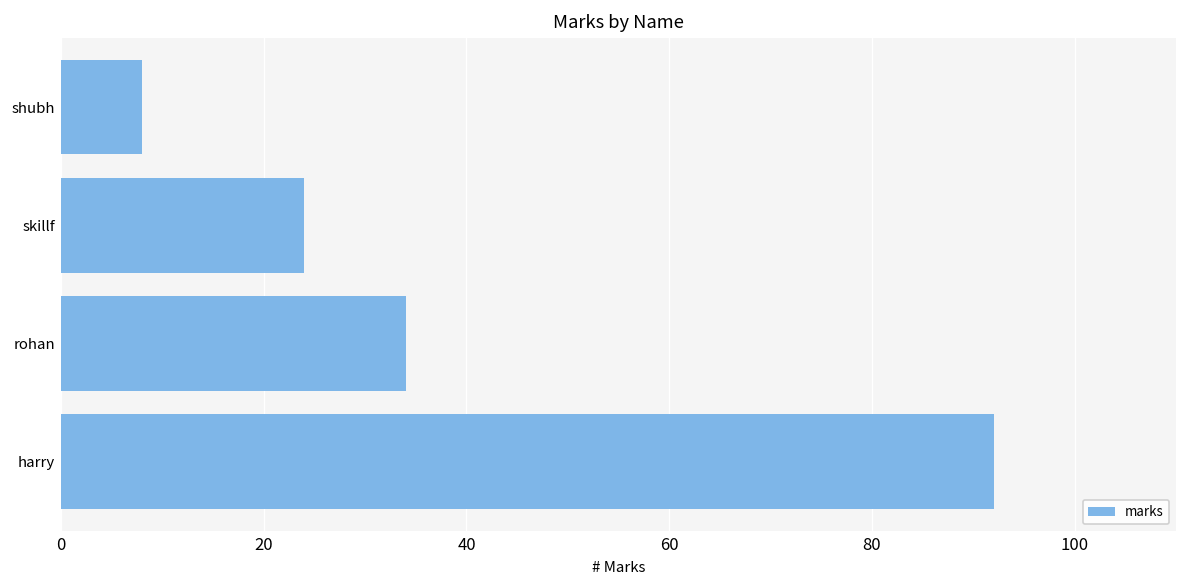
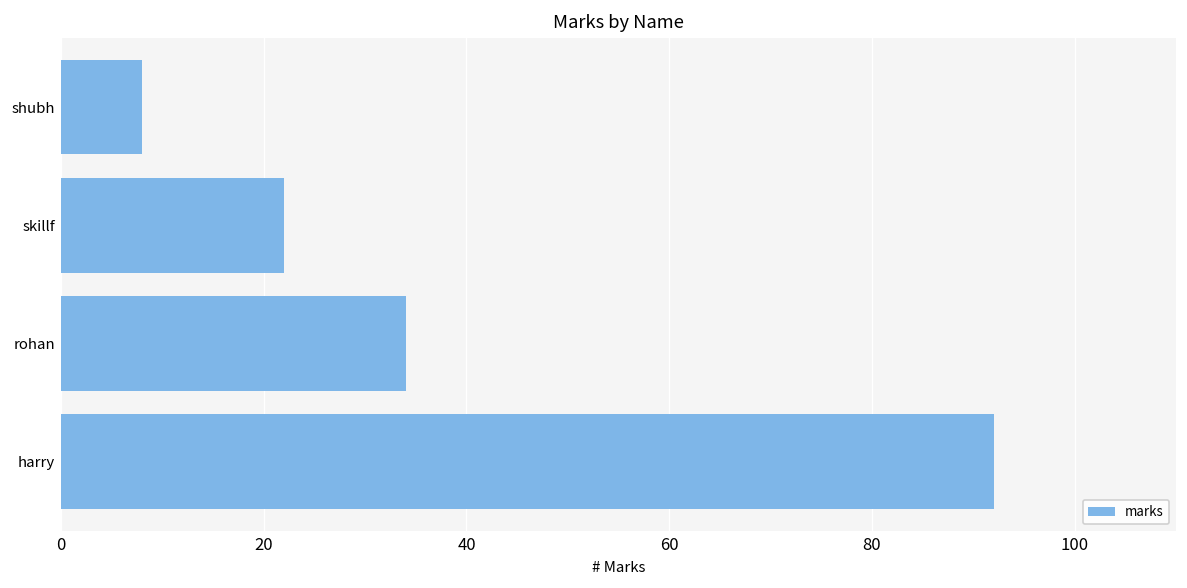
  {
    "shubh": 8,
-   "skillf": 24,
+   "skillf": 22,
    "rohan": 34,
    "harry": 92
  }
